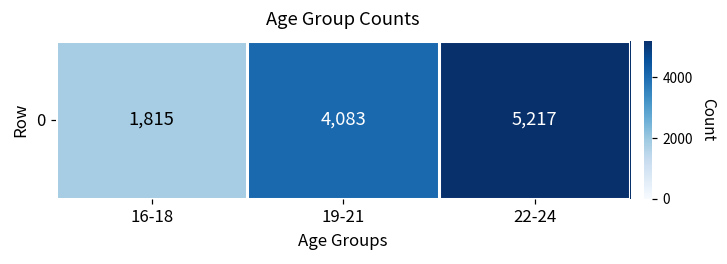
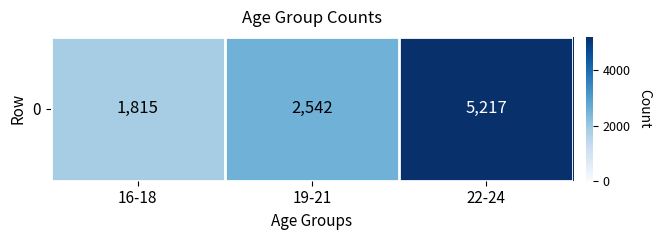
  {
    "0": {
      "16-18": "1,815",
-     "19-21": "4,083",
+     "19-21": "2,542",
      "22-24": "5,217"
    }
  }
